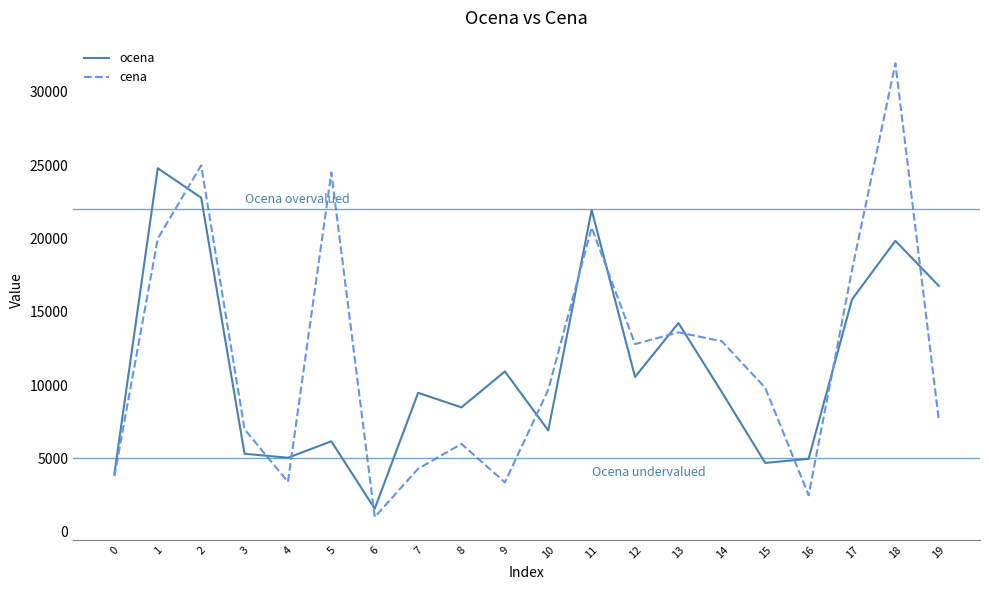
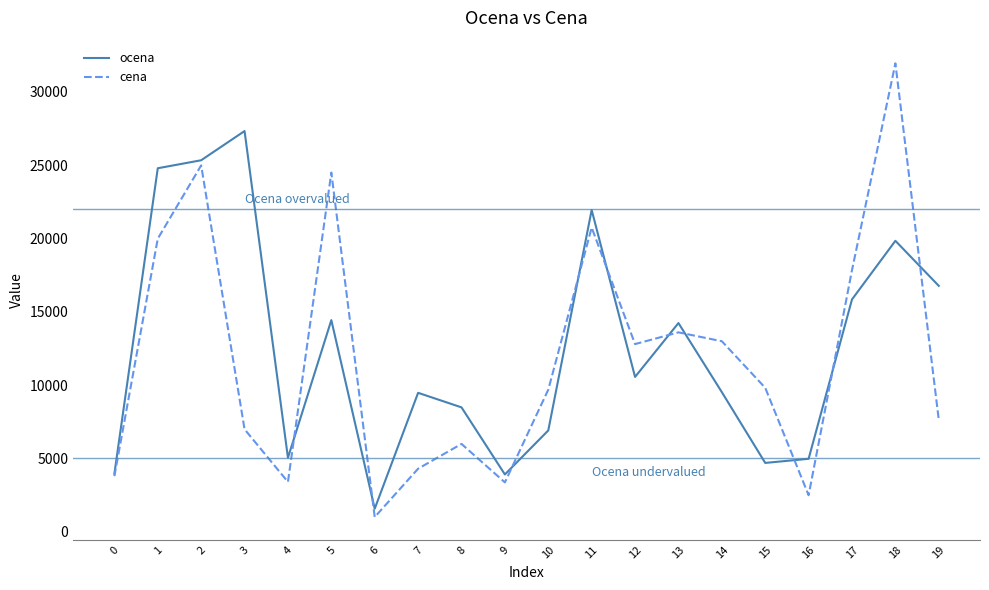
  {
    "ocena": {
      "1": 24800,
-     "2": 22800,
-     "3": 5300,
+     "2": 25300,
+     "3": 27300,
      "4": 5000,
-     "5": 6200,
+     "5": 14400,
      "6": 1600,
      "7": 9500,
      "8": 8500,
-     "9": 10900,
+     "9": 3900,
      "10": 6900,
      "11": 21900,
      "12": 10600,
      "13": 14200,
      "14": 9500,
      "15": 4700,
      "16": 5000,
      "17": 15800,
      "18": 19800,
      "19": 16800
    },
    "cena": {
      "1": 20000,
      "2": 25000,
      "3": 7000,
      "4": 3400,
      "5": 24500,
      "6": 1000,
      "7": 4300,
      "8": 6000,
      "9": 3400,
      "10": 9700,
      "11": 20800,
      "12": 12800,
      "13": 13600,
      "14": 13000,
      "15": 9800,
      "16": 2500,
      "17": 17900,
      "18": 32000,
      "19": 7600
    }
  }
